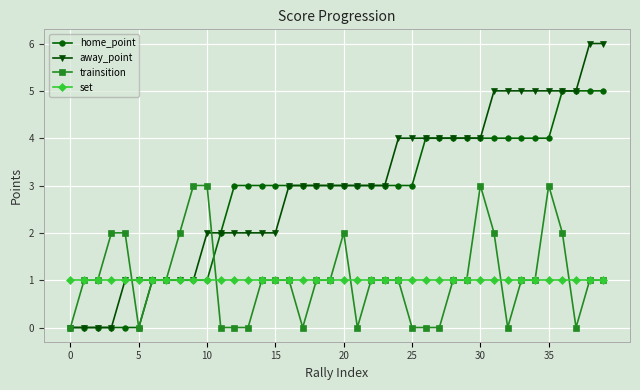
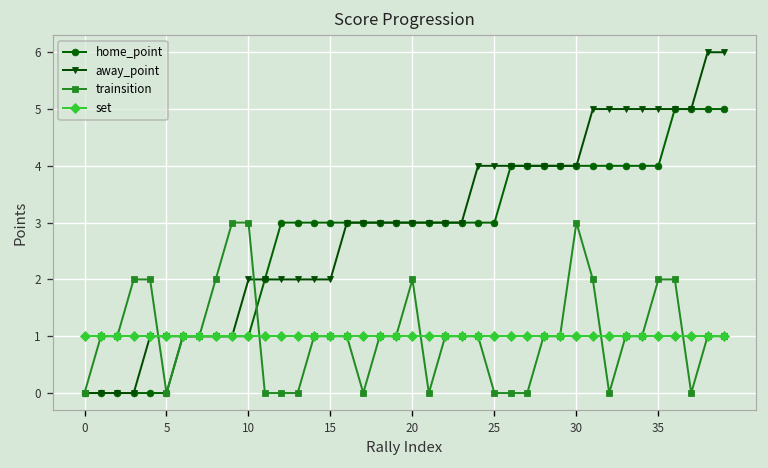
  {
    "trainsition": {
      "10": 3,
      "20": 2,
      "25": 0,
      "30": 3,
-     "35": 3
+     "35": 2
    },
    "set": {
      "0": 1,
      "20": 1,
      "25": 1,
      "30": 1,
      "35": 1
    }
  }
